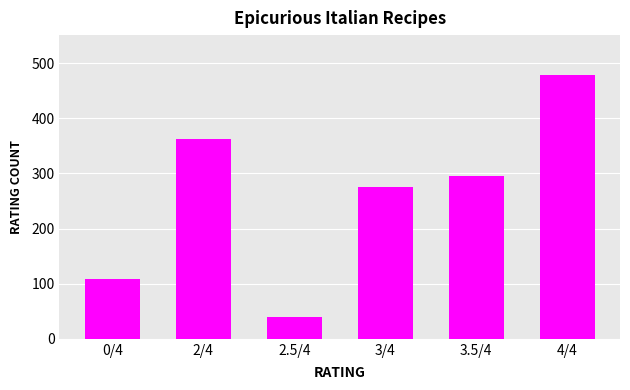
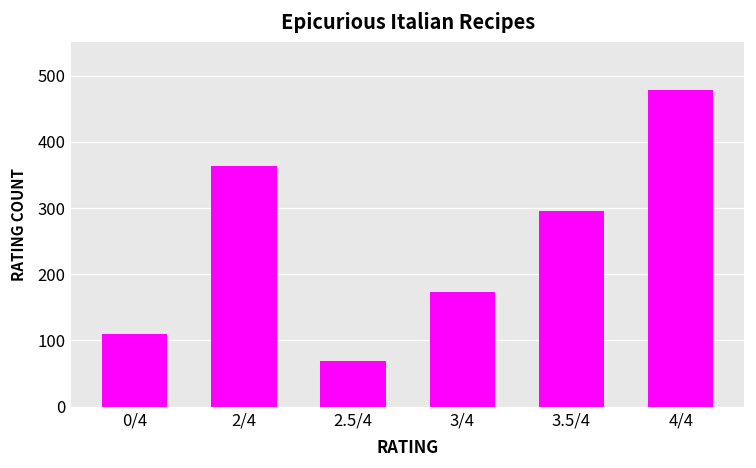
  {
    "0/4": 110,
    "2/4": 360,
-   "2.5/4": 40,
-   "3/4": 280,
+   "2.5/4": 70,
+   "3/4": 170,
    "3.5/4": 300,
    "4/4": 480
  }
